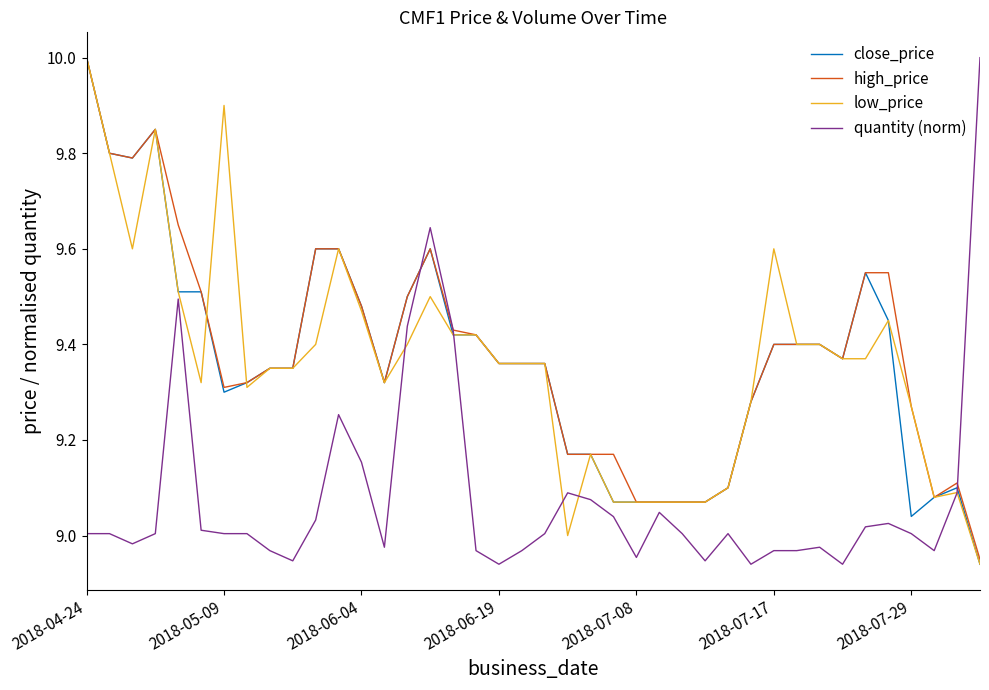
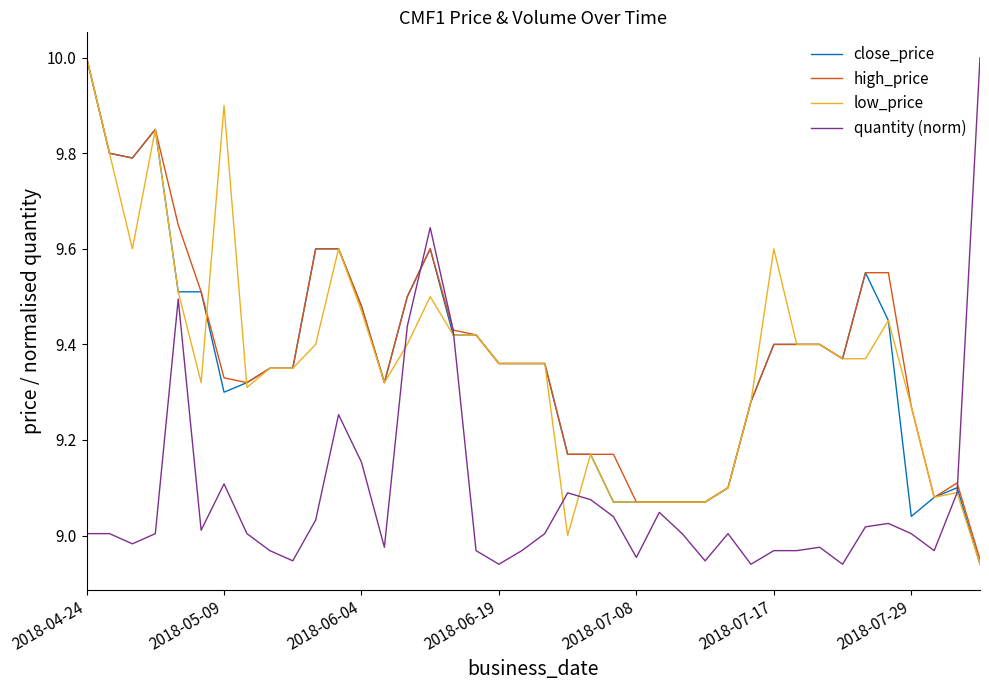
  {
    "close_price": {
      "2018-05-09": 9.30,
      "2018-07-29": 9.04
    },
    "high_price": {
-     "2018-05-09": 9.31
+     "2018-05-09": 9.33
    },
    "low_price": {
      "2018-05-09": 9.90,
      "2018-06-04": 9.47,
      "2018-07-17": 9.60
    },
    "quantity (norm)": {
      "2018-04-24": 9.00,
-     "2018-05-09": 9.00,
+     "2018-05-09": 9.11,
      "2018-06-04": 9.15,
      "2018-06-19": 8.94,
      "2018-07-08": 8.95,
      "2018-07-17": 8.97,
      "2018-07-29": 9.00
    }
  }
